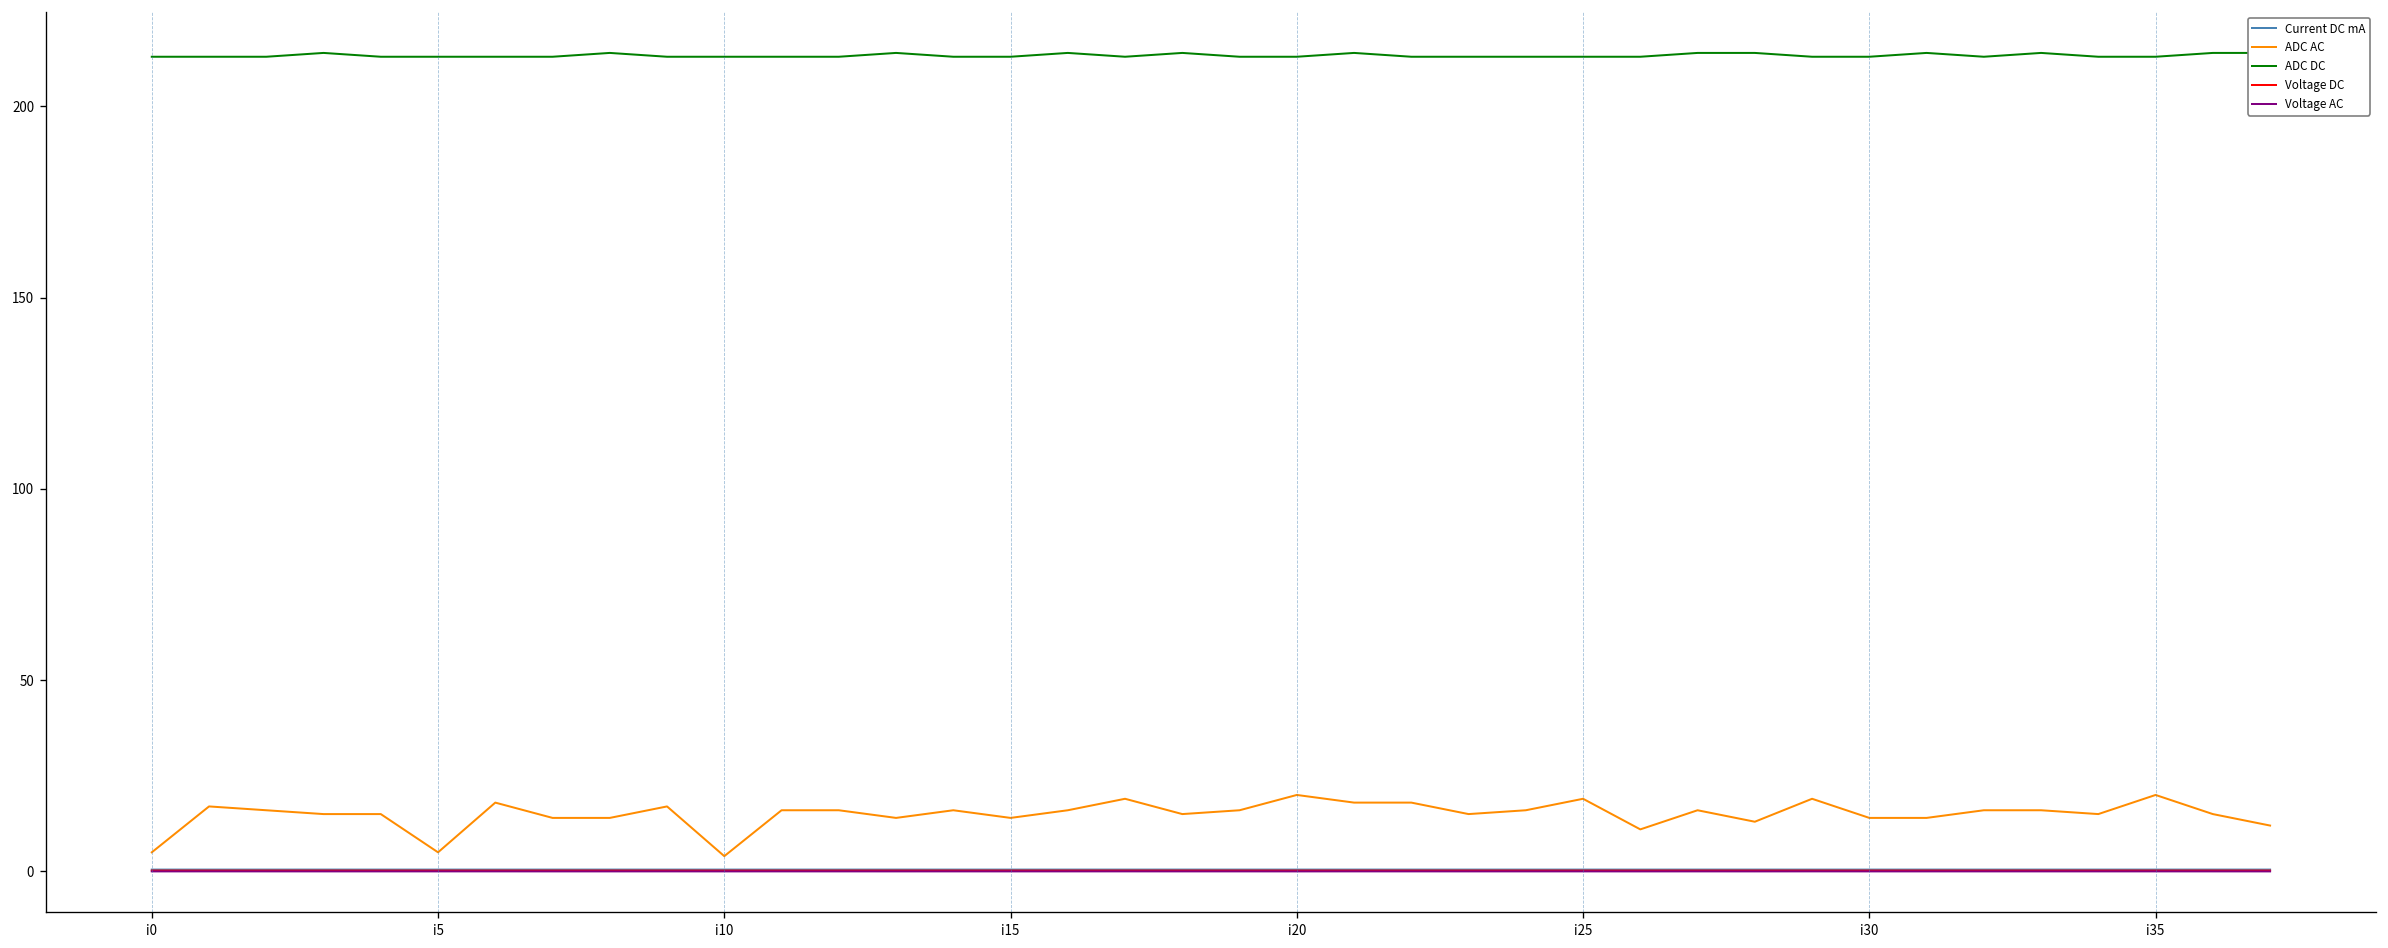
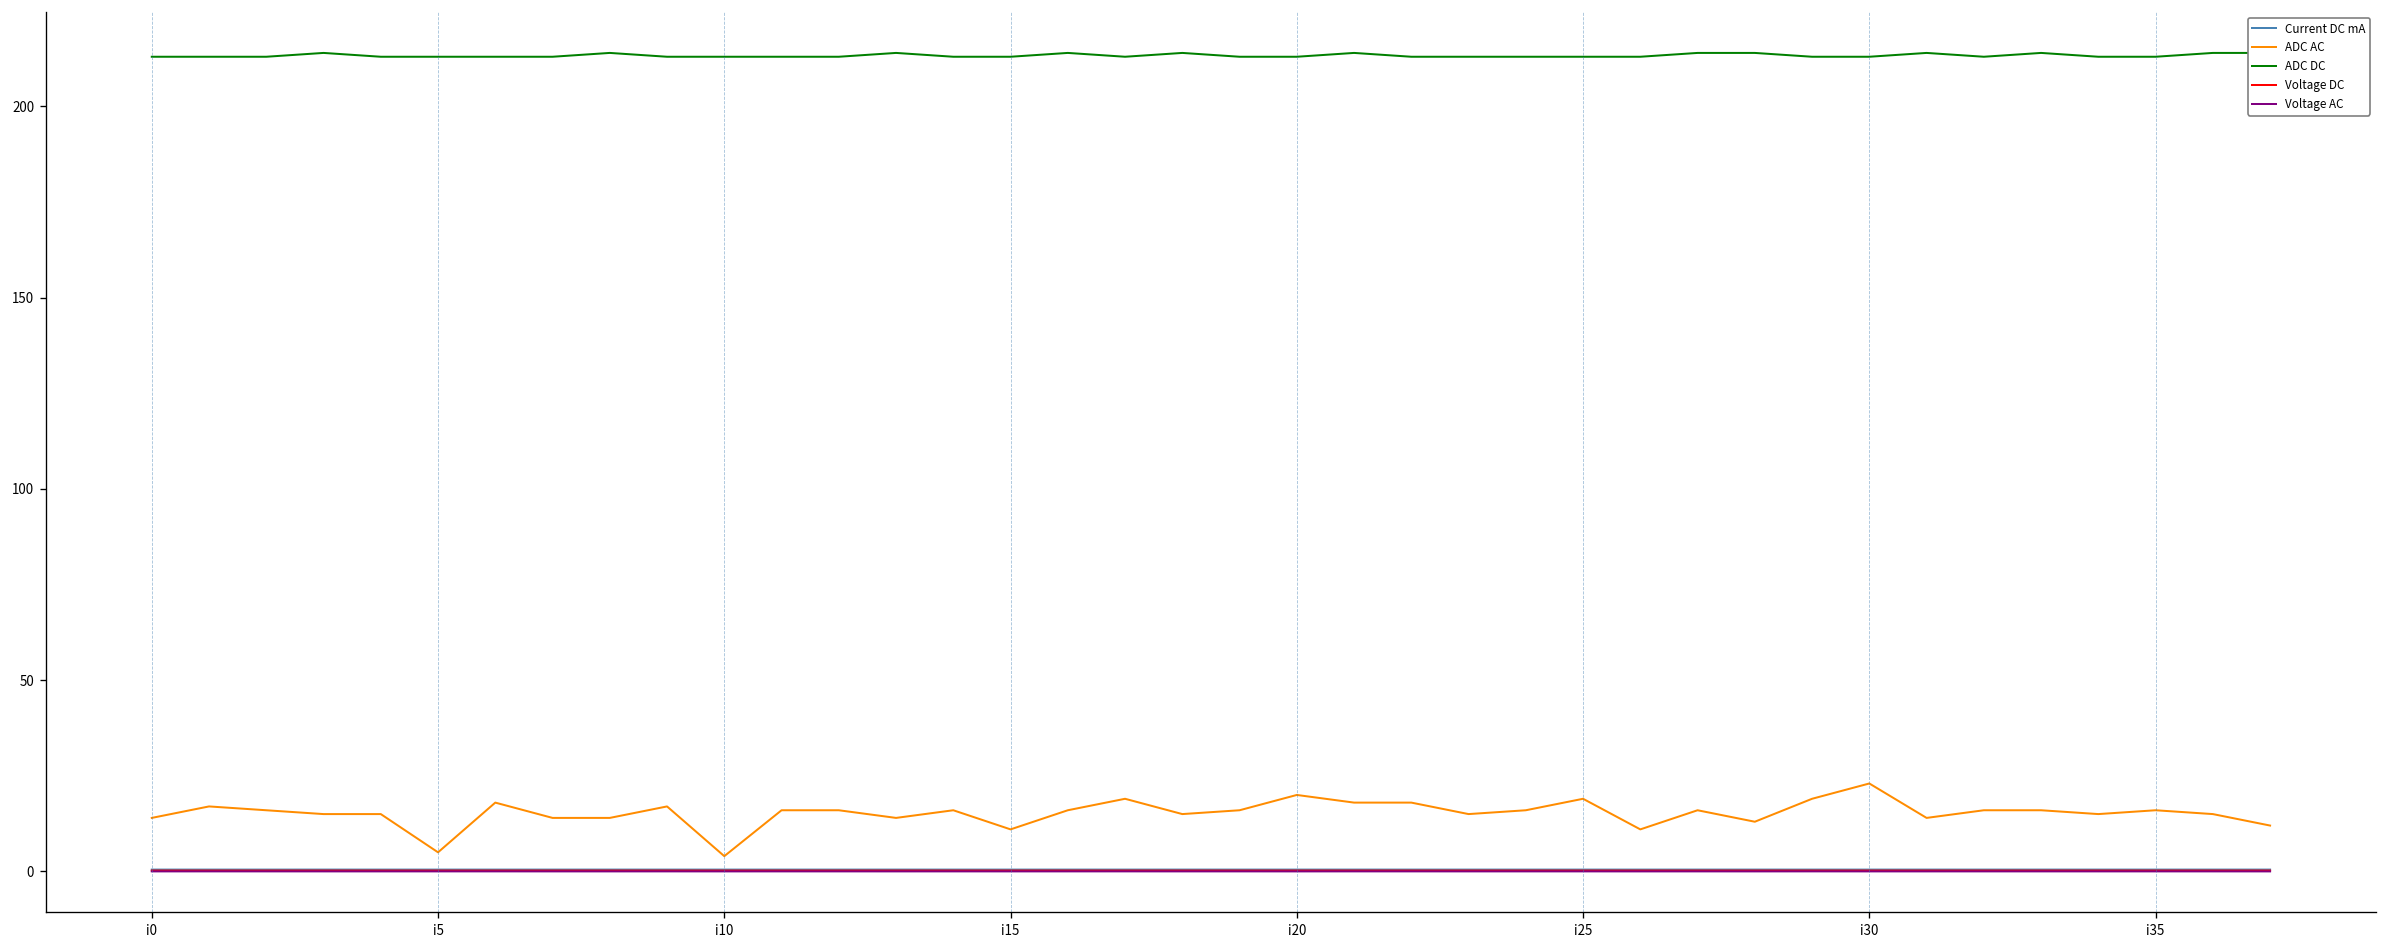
  {
    "ADC AC": {
-     "i0": 5,
+     "i0": 14,
      "i5": 5,
      "i10": 4,
-     "i15": 14,
+     "i15": 11,
      "i20": 20,
      "i25": 19,
-     "i30": 14,
-     "i35": 20
+     "i30": 23,
+     "i35": 16
    },
    "ADC DC": {
      "i0": 213,
      "i5": 213,
      "i10": 213,
      "i15": 213,
      "i20": 213,
      "i25": 213,
      "i30": 213,
      "i35": 213
    }
  }
